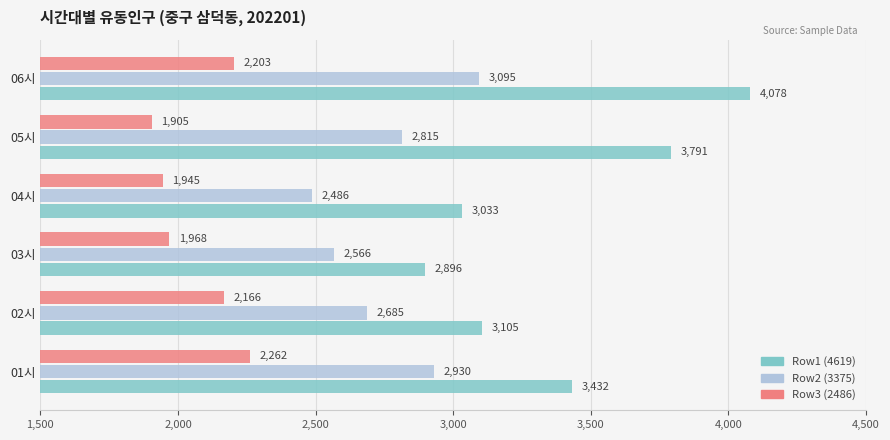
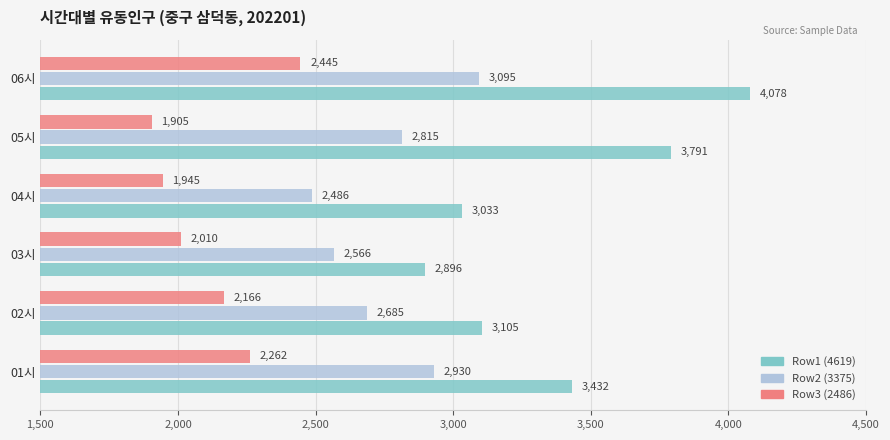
  {
    "Row3 (2486)": {
-     "06시": "2,203",
+     "06시": "2,445",
      "05시": "1,905",
      "04시": "1,945",
-     "03시": "1,968",
+     "03시": "2,010",
      "02시": "2,166",
      "01시": "2,262"
    }
  }
